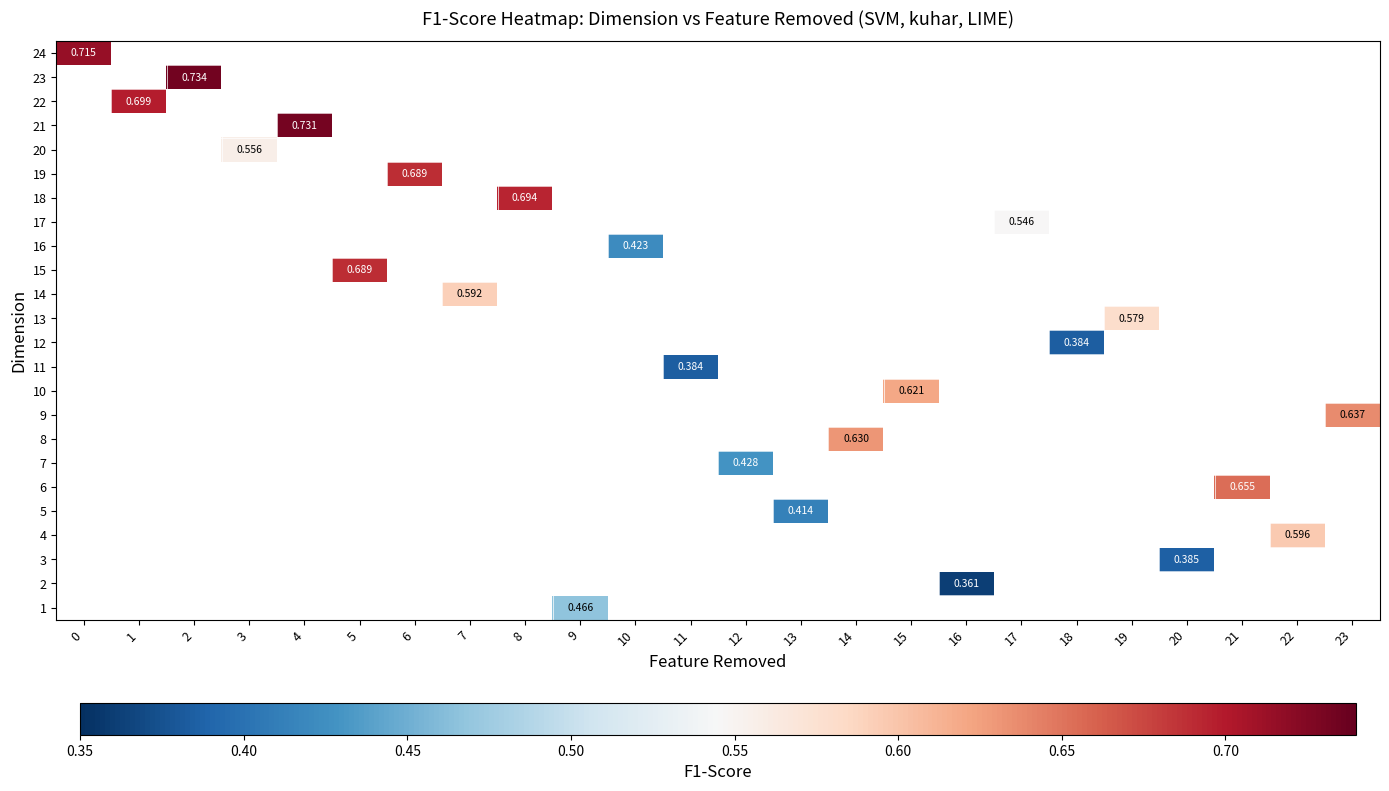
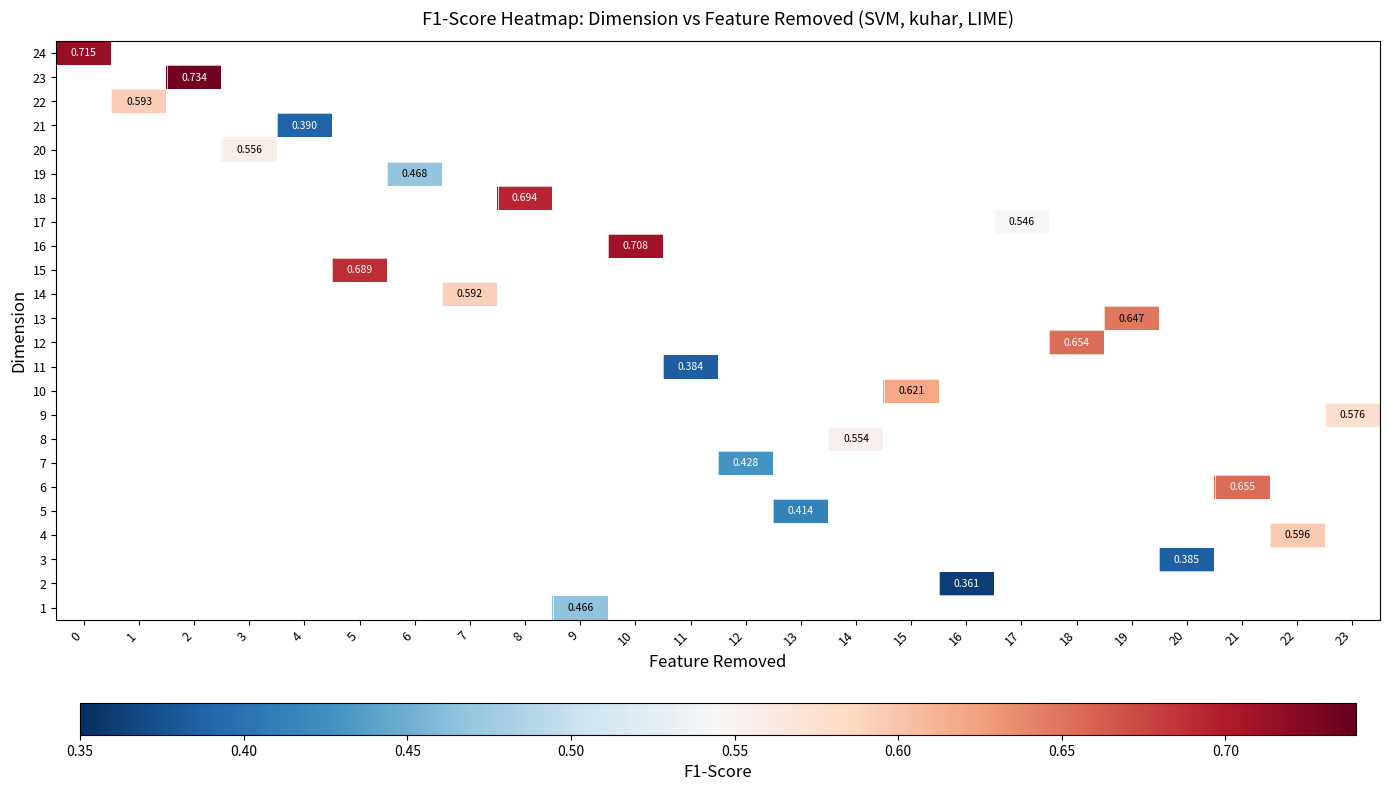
  {
    "24": {
      "0": 0.715
    },
    "23": {
      "2": 0.734
    },
    "22": {
-     "1": 0.699
+     "1": 0.593
    },
    "21": {
-     "4": 0.731
+     "4": 0.390
    },
    "20": {
      "3": 0.556
    },
    "19": {
-     "6": 0.689
+     "6": 0.468
    },
    "18": {
      "8": 0.694
    },
    "17": {
      "17": 0.546
    },
    "16": {
-     "10": 0.423
+     "10": 0.708
    },
    "15": {
      "5": 0.689
    },
    "14": {
      "7": 0.592
    },
    "13": {
-     "19": 0.579
+     "19": 0.647
    },
    "12": {
-     "18": 0.384
+     "18": 0.654
    },
    "11": {
      "11": 0.384
    },
    "10": {
      "15": 0.621
    },
    "9": {
-     "23": 0.637
+     "23": 0.576
    },
    "8": {
-     "14": 0.630
+     "14": 0.554
    },
    "7": {
      "12": 0.428
    },
    "6": {
      "21": 0.655
    },
    "5": {
      "13": 0.414
    },
    "4": {
      "22": 0.596
    },
    "3": {
      "20": 0.385
    },
    "2": {
      "16": 0.361
    },
    "1": {
      "9": 0.466
    }
  }
